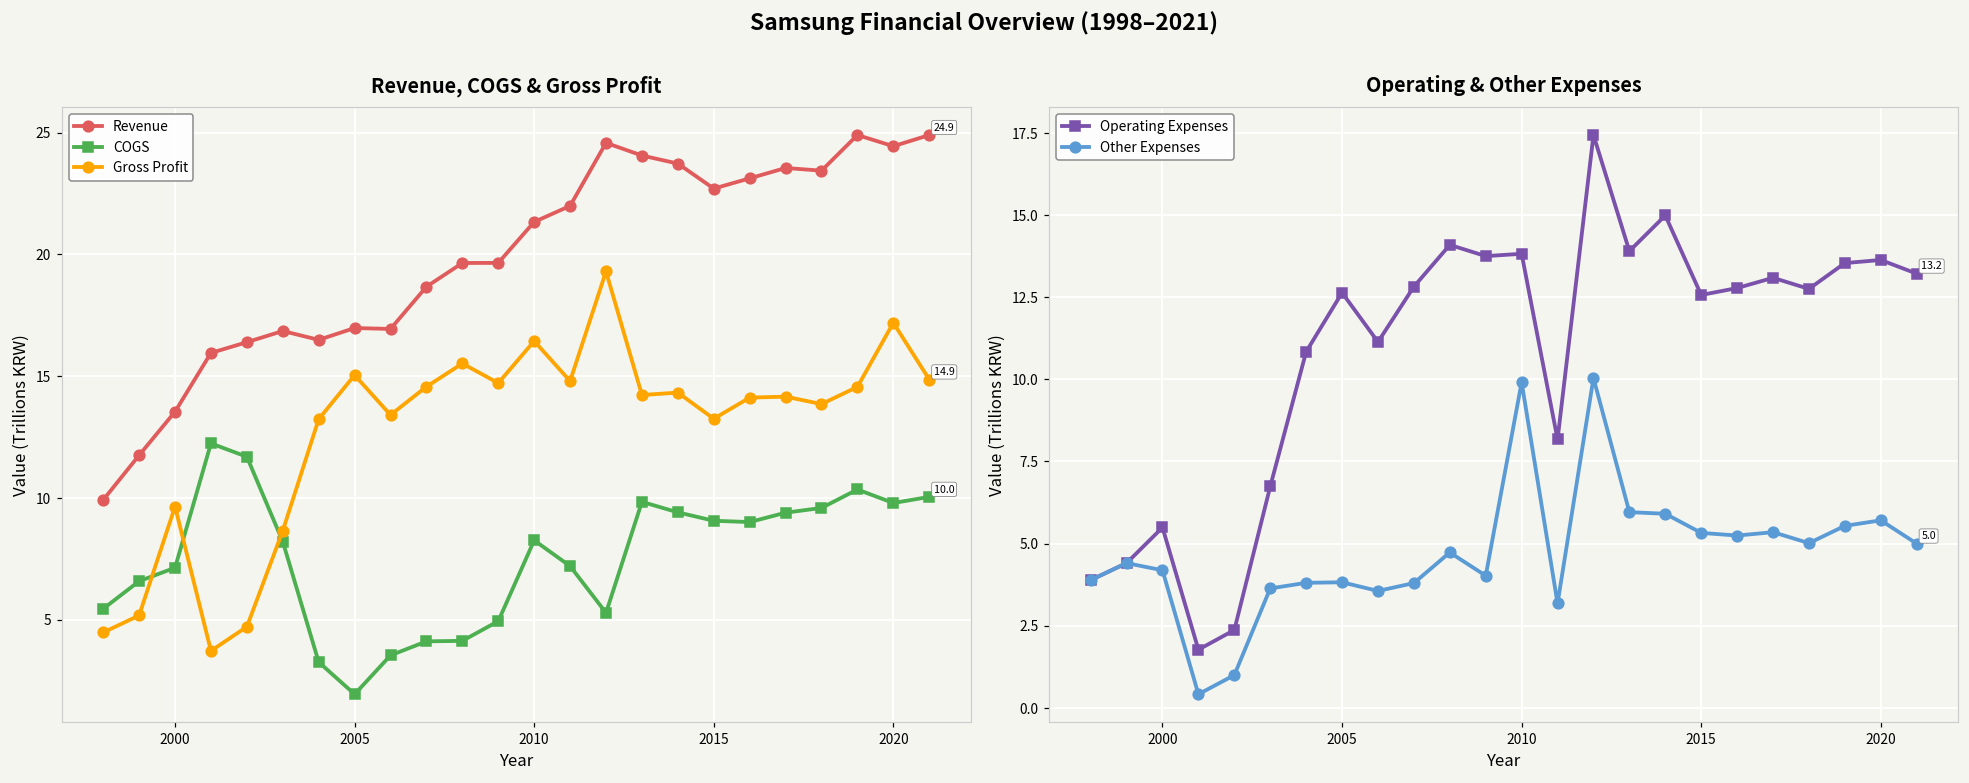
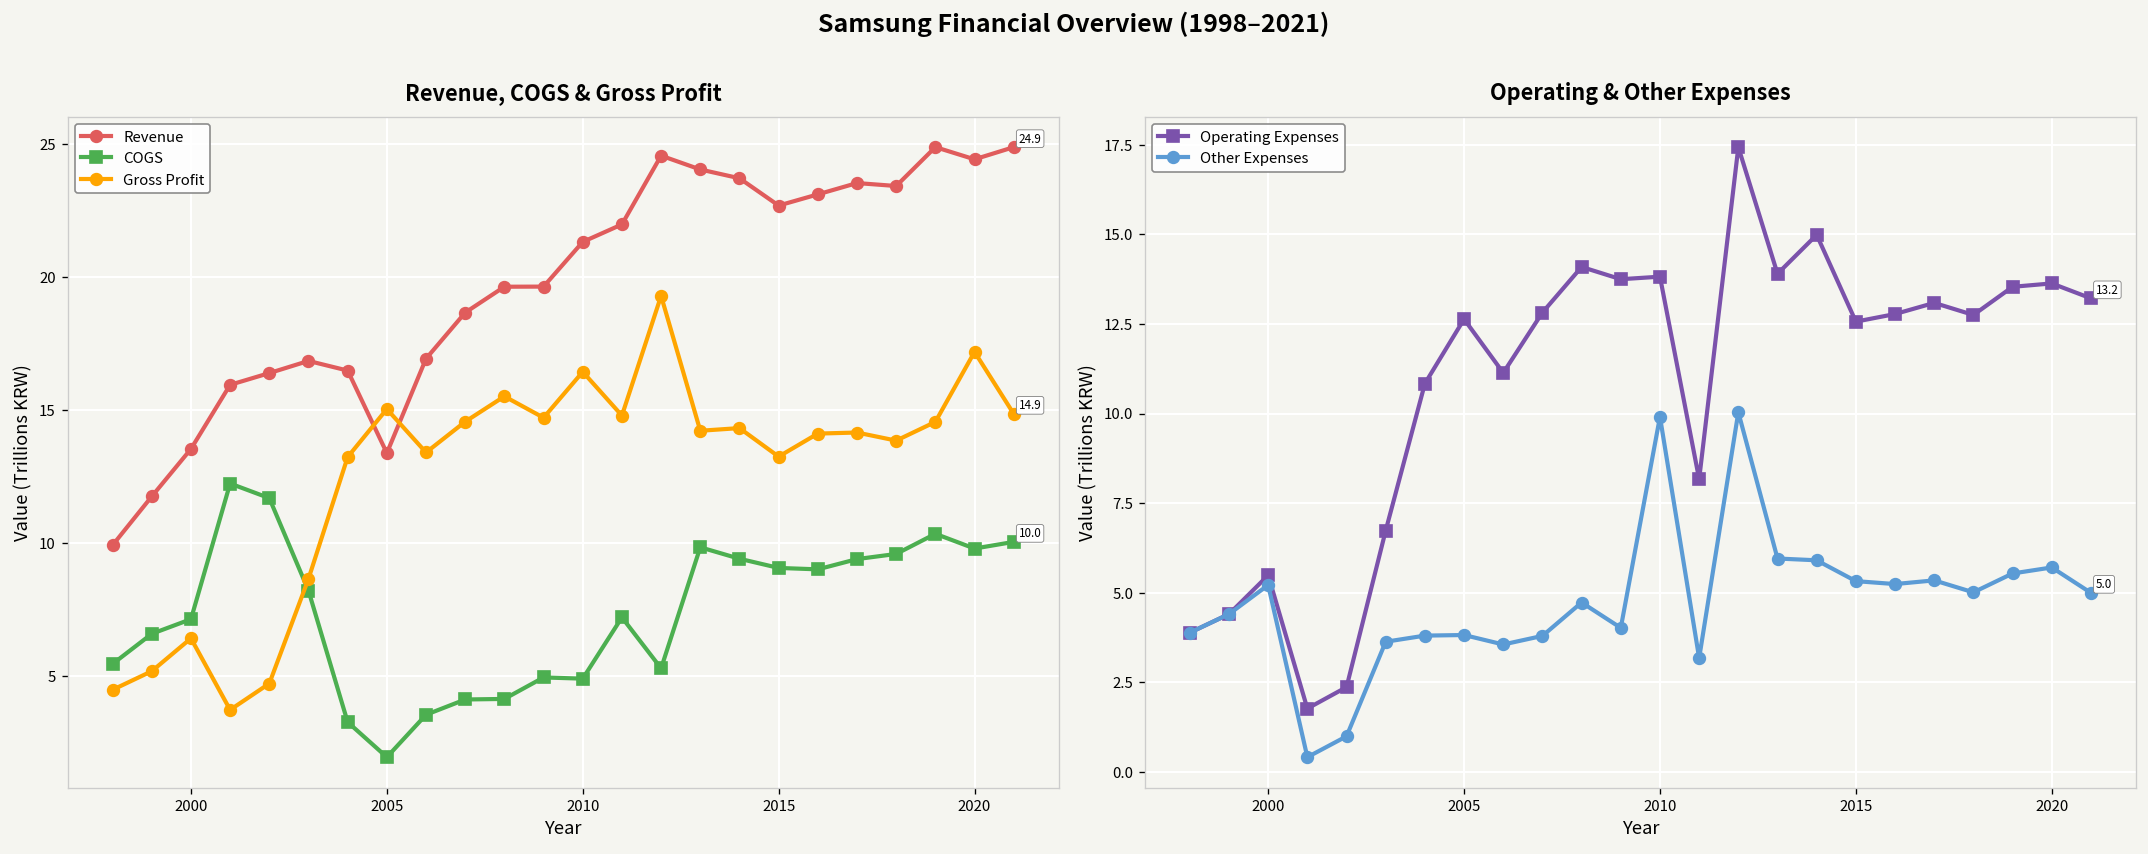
  {
    "Revenue, COGS & Gross Profit": {
      "Revenue": {
        "2000": 13.5,
-       "2005": 17.0,
+       "2005": 13.4,
        "2010": 21.3,
        "2015": 22.7,
        "2020": 24.4
      },
      "COGS": {
        "2000": 7.1,
        "2005": 1.9,
-       "2010": 8.3,
+       "2010": 4.9,
        "2015": 9.1,
        "2020": 9.8
      },
      "Gross Profit": {
-       "2000": 9.6,
+       "2000": 6.4,
        "2005": 15.0,
        "2010": 16.4,
        "2015": 13.2,
        "2020": 17.2
      }
    },
    "Operating & Other Expenses": {
      "Operating Expenses": {
        "2000": 5.5,
        "2005": 12.6,
        "2010": 13.8,
        "2015": 12.6,
        "2020": 13.6
      },
      "Other Expenses": {
-       "2000": 4.2,
+       "2000": 5.2,
        "2005": 3.8,
        "2010": 9.9,
        "2015": 5.3,
        "2020": 5.7
      }
    }
  }
